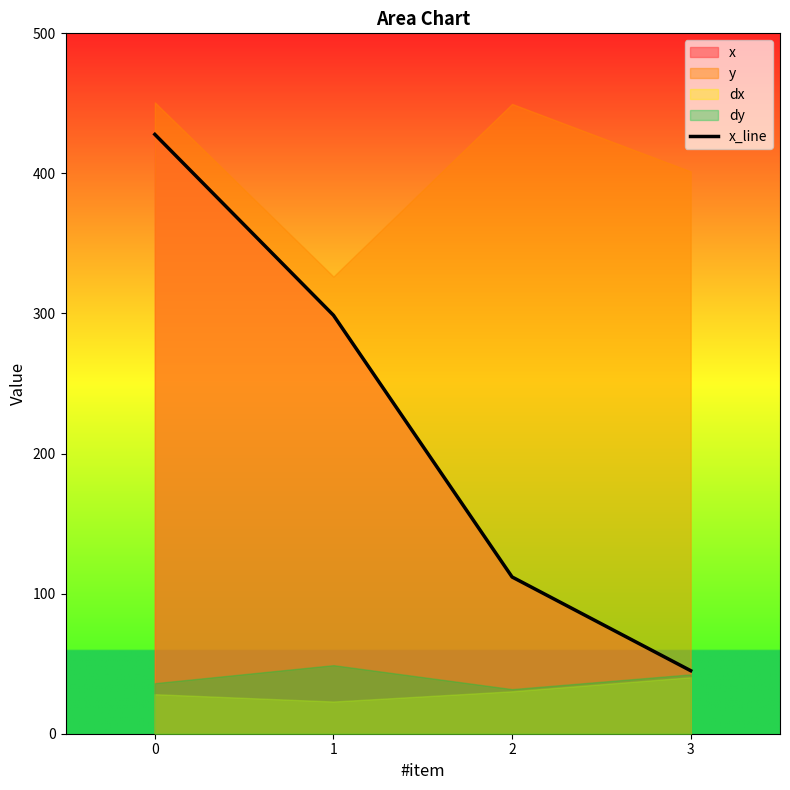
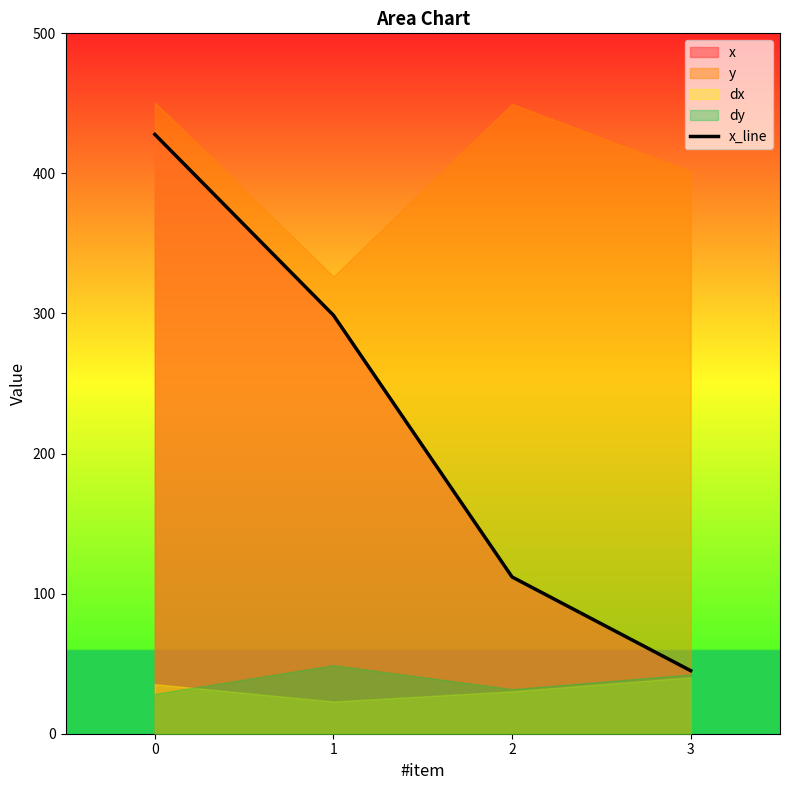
  {
    "x": {
      "0": 428,
      "1": 299,
      "2": 112,
      "3": 45
    },
    "y": {
      "0": 451,
      "1": 326,
      "2": 450,
      "3": 401
    },
    "dx": {
-     "0": 28,
+     "0": 35,
      "1": 23,
      "3": 40
    },
    "dy": {
-     "0": 36,
+     "0": 28,
      "1": 49,
      "3": 42
    }
  }
